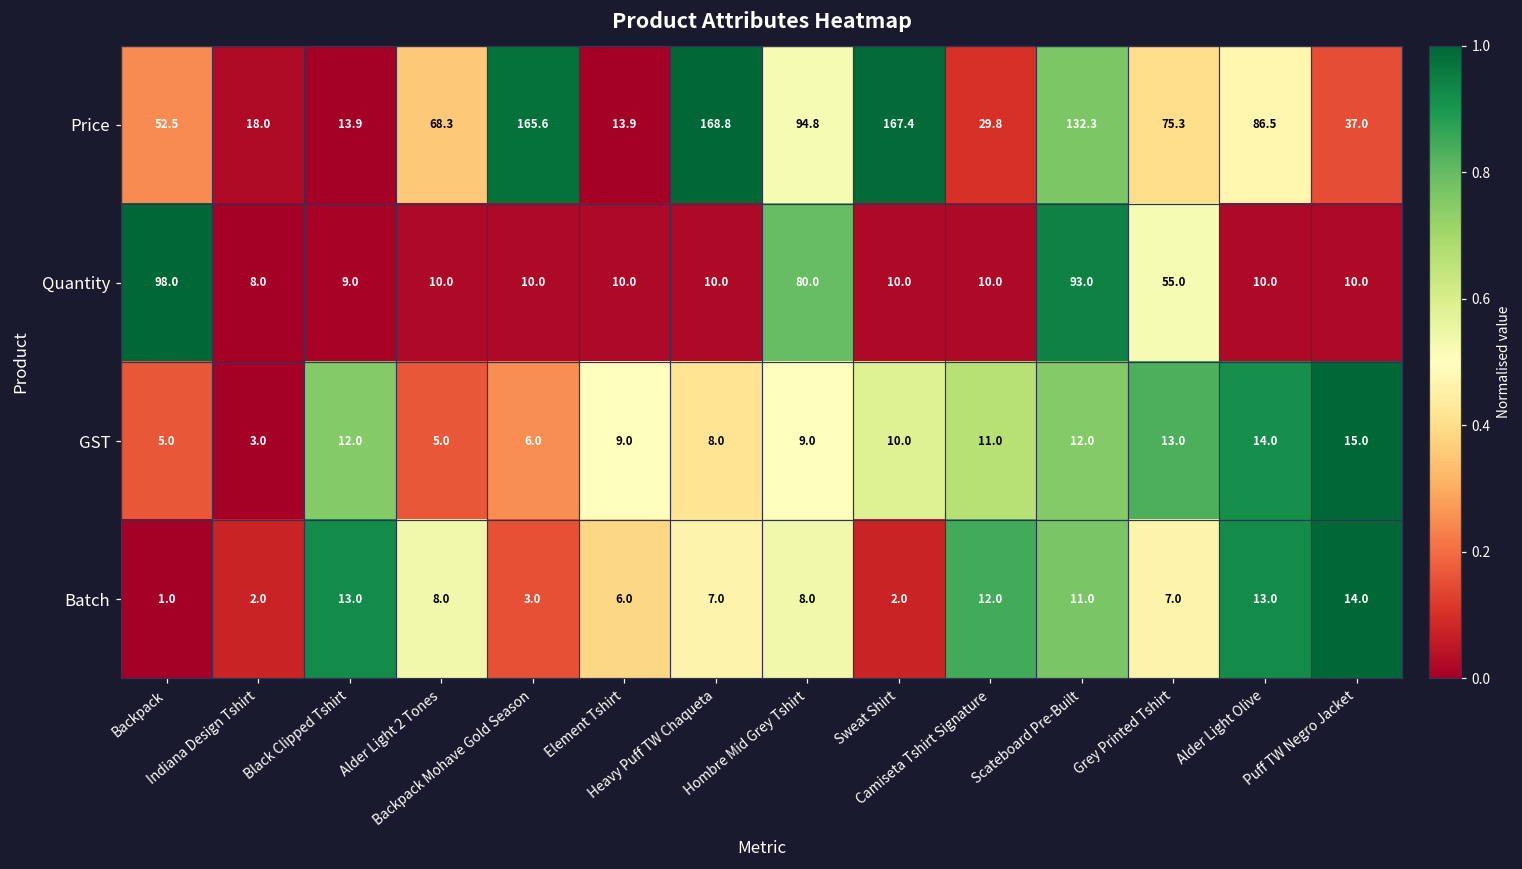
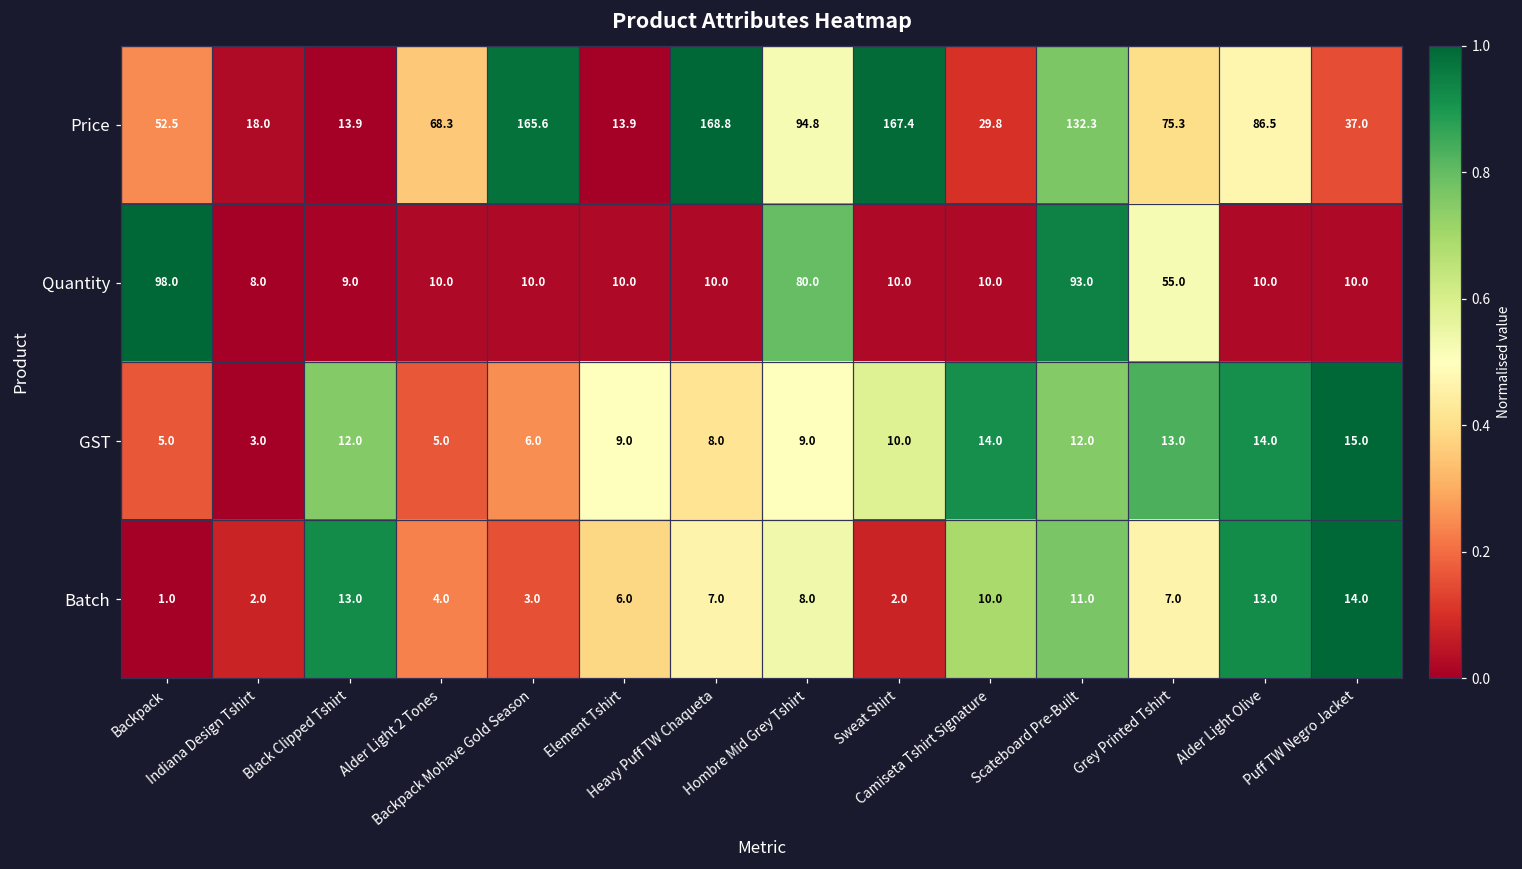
  {
    "Price": {
      "Backpack": 52.5,
      "Indiana Design Tshirt": 18.0,
      "Black Clipped Tshirt": 13.9,
      "Alder Light 2 Tones": 68.3,
      "Backpack Mohave Gold Season": 165.6,
      "Element Tshirt": 13.9,
      "Heavy Puff TW Chaqueta": 168.8,
      "Hombre Mid Grey Tshirt": 94.8,
      "Sweat Shirt": 167.4,
      "Camiseta Tshirt Signature": 29.8,
      "Scateboard Pre-Built": 132.3,
      "Grey Printed Tshirt": 75.3,
      "Alder Light Olive": 86.5,
      "Puff TW Negro Jacket": 37.0
    },
    "Quantity": {
      "Backpack": 98.0,
      "Indiana Design Tshirt": 8.0,
      "Black Clipped Tshirt": 9.0,
      "Alder Light 2 Tones": 10.0,
      "Backpack Mohave Gold Season": 10.0,
      "Element Tshirt": 10.0,
      "Heavy Puff TW Chaqueta": 10.0,
      "Hombre Mid Grey Tshirt": 80.0,
      "Sweat Shirt": 10.0,
      "Camiseta Tshirt Signature": 10.0,
      "Scateboard Pre-Built": 93.0,
      "Grey Printed Tshirt": 55.0,
      "Alder Light Olive": 10.0,
      "Puff TW Negro Jacket": 10.0
    },
    "GST": {
      "Backpack": 5.0,
      "Indiana Design Tshirt": 3.0,
      "Black Clipped Tshirt": 12.0,
      "Alder Light 2 Tones": 5.0,
      "Backpack Mohave Gold Season": 6.0,
      "Element Tshirt": 9.0,
      "Heavy Puff TW Chaqueta": 8.0,
      "Hombre Mid Grey Tshirt": 9.0,
      "Sweat Shirt": 10.0,
-     "Camiseta Tshirt Signature": 11.0,
+     "Camiseta Tshirt Signature": 14.0,
      "Scateboard Pre-Built": 12.0,
      "Grey Printed Tshirt": 13.0,
      "Alder Light Olive": 14.0,
      "Puff TW Negro Jacket": 15.0
    },
    "Batch": {
      "Backpack": 1.0,
      "Indiana Design Tshirt": 2.0,
      "Black Clipped Tshirt": 13.0,
-     "Alder Light 2 Tones": 8.0,
+     "Alder Light 2 Tones": 4.0,
      "Backpack Mohave Gold Season": 3.0,
      "Element Tshirt": 6.0,
      "Heavy Puff TW Chaqueta": 7.0,
      "Hombre Mid Grey Tshirt": 8.0,
      "Sweat Shirt": 2.0,
-     "Camiseta Tshirt Signature": 12.0,
+     "Camiseta Tshirt Signature": 10.0,
      "Scateboard Pre-Built": 11.0,
      "Grey Printed Tshirt": 7.0,
      "Alder Light Olive": 13.0,
      "Puff TW Negro Jacket": 14.0
    }
  }
